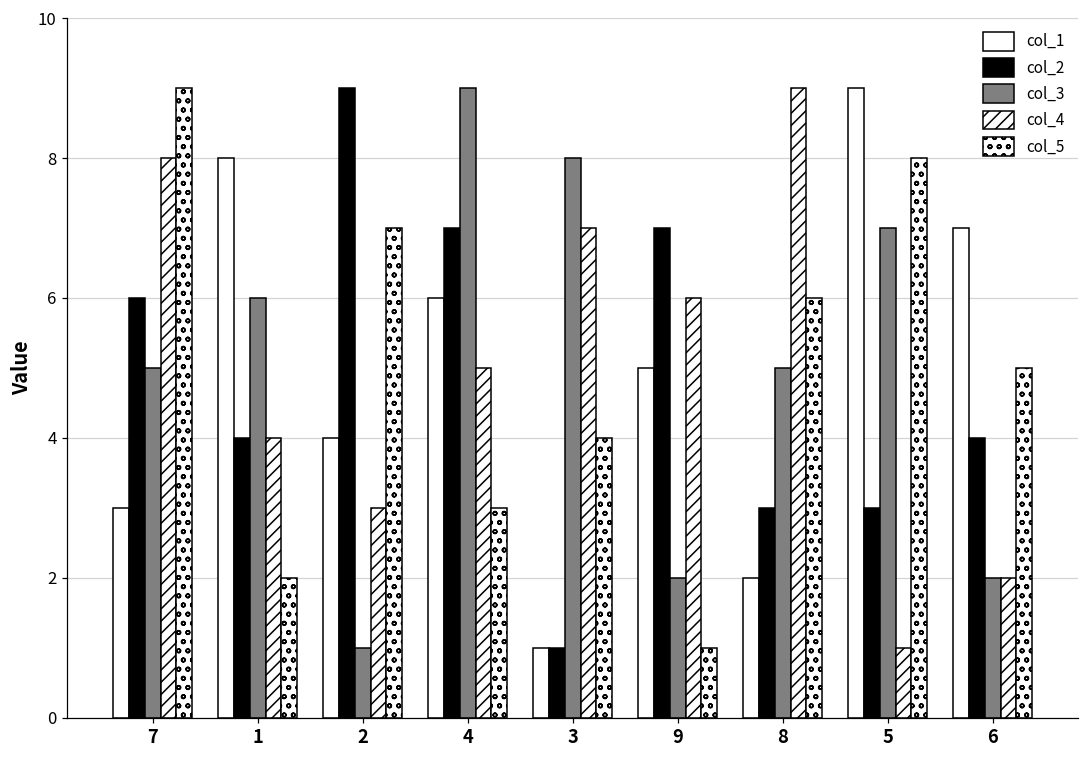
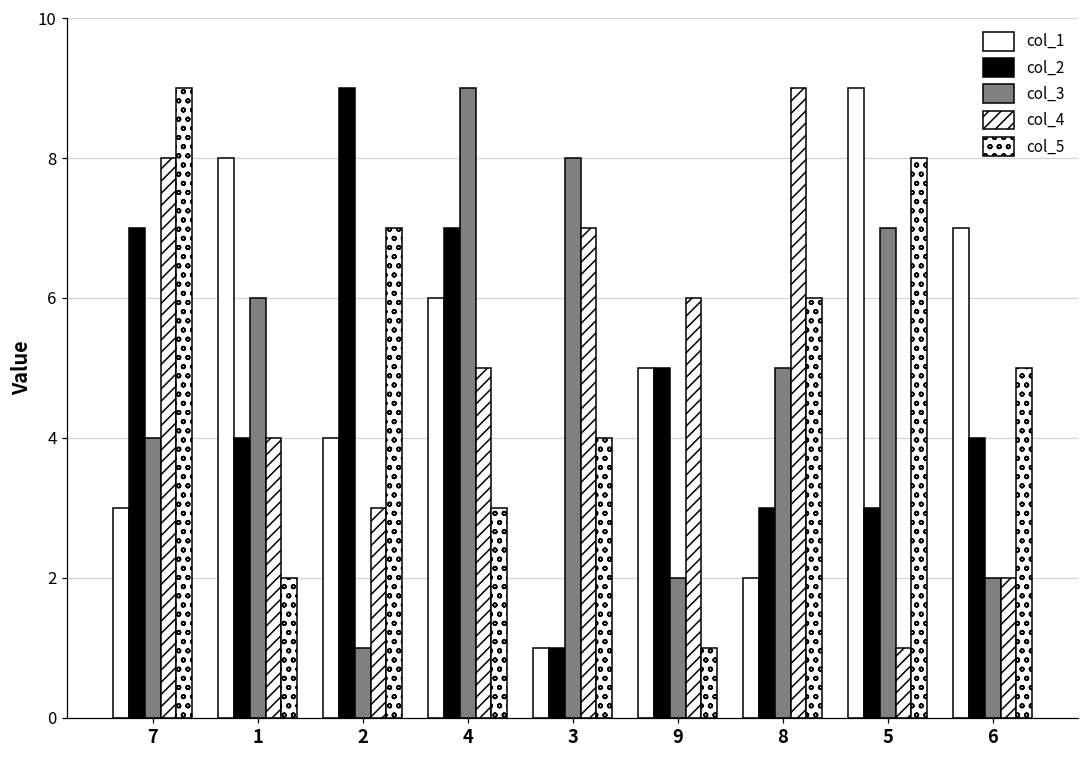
  {
    "col_2": {
-     "7": 6,
+     "7": 7,
      "1": 4,
      "2": 9,
      "4": 7,
      "3": 1,
-     "9": 7,
+     "9": 5,
      "8": 3,
      "5": 3,
      "6": 4
    },
    "col_3": {
-     "7": 5,
+     "7": 4,
      "1": 6,
      "2": 1,
      "4": 9,
      "3": 8,
      "9": 2,
      "8": 5,
      "5": 7,
      "6": 2
    }
  }
